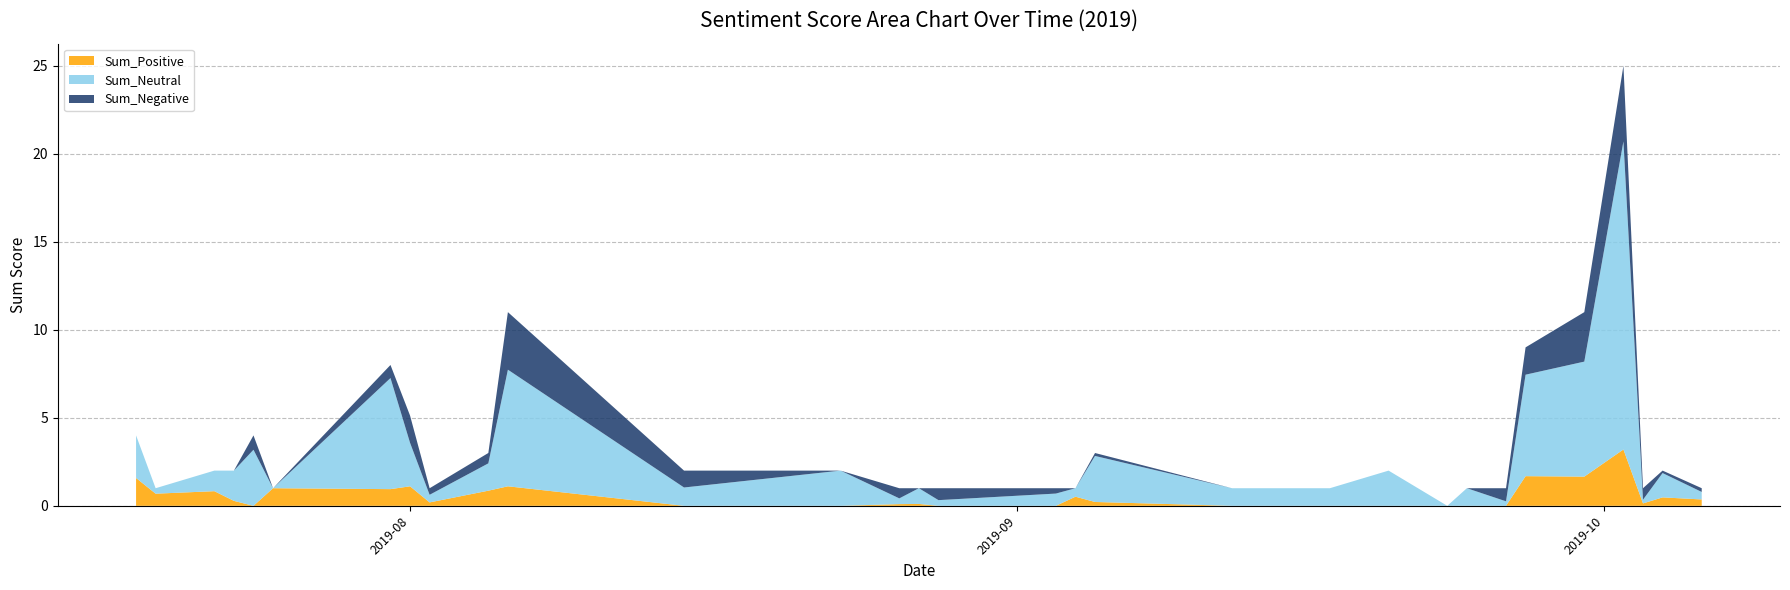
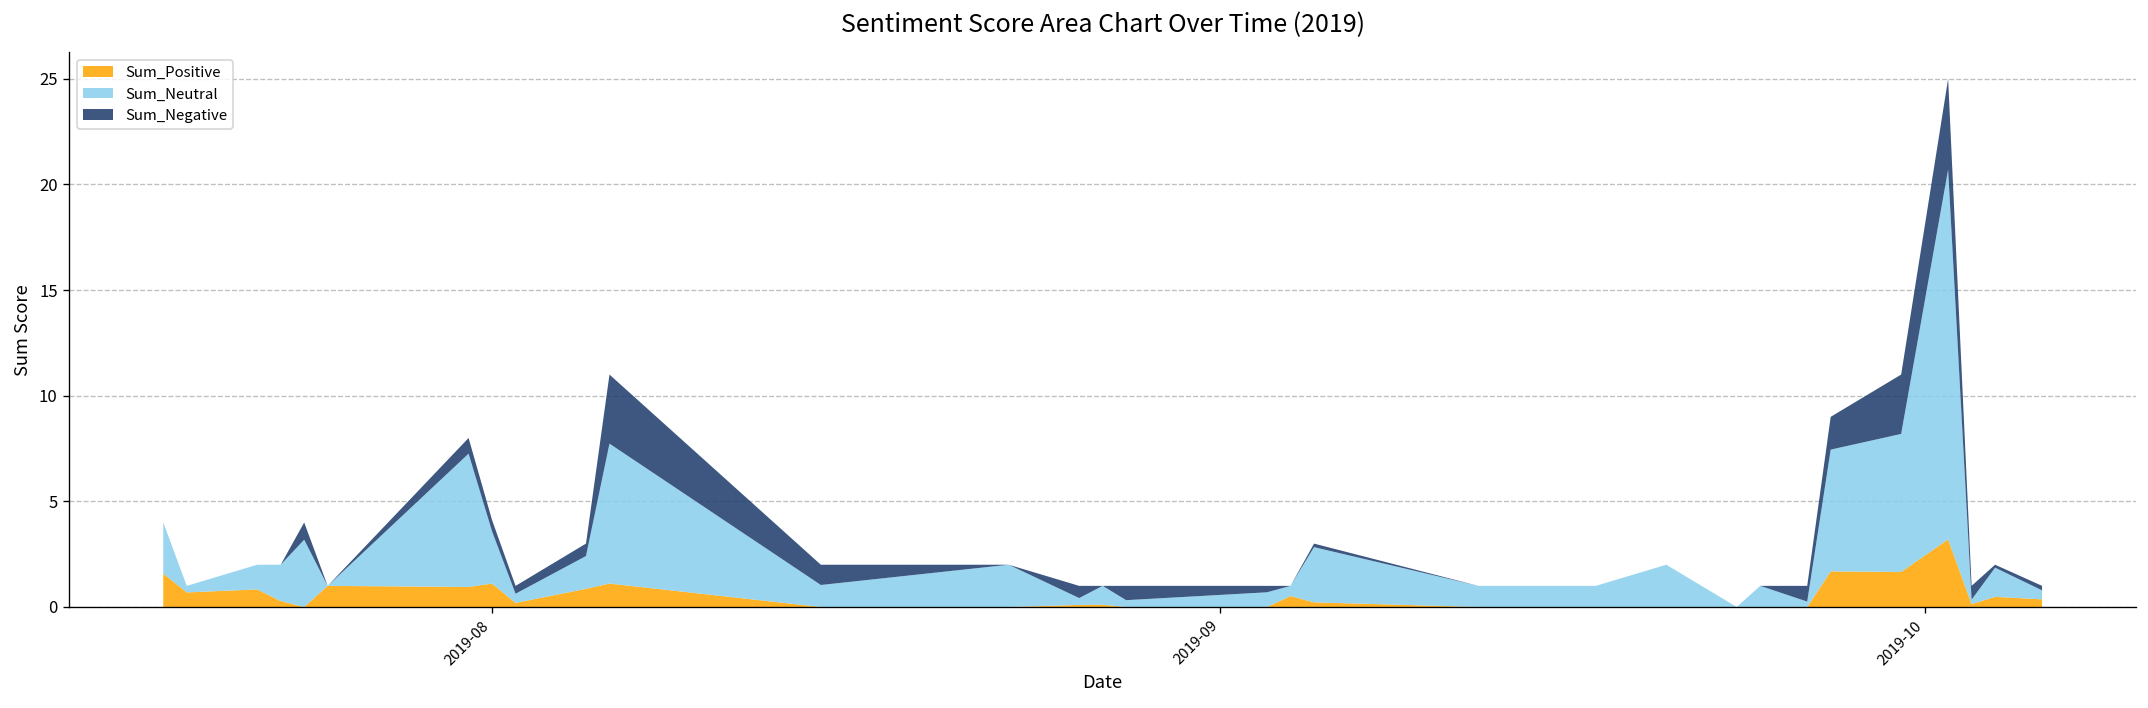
  {
    "Sum_Positive": {
      "2019-08": 1.1
    },
    "Sum_Neutral": {
      "2019-08": 2.5
    },
    "Sum_Negative": {
-     "2019-08": 1.5
+     "2019-08": 0.5
    }
  }
